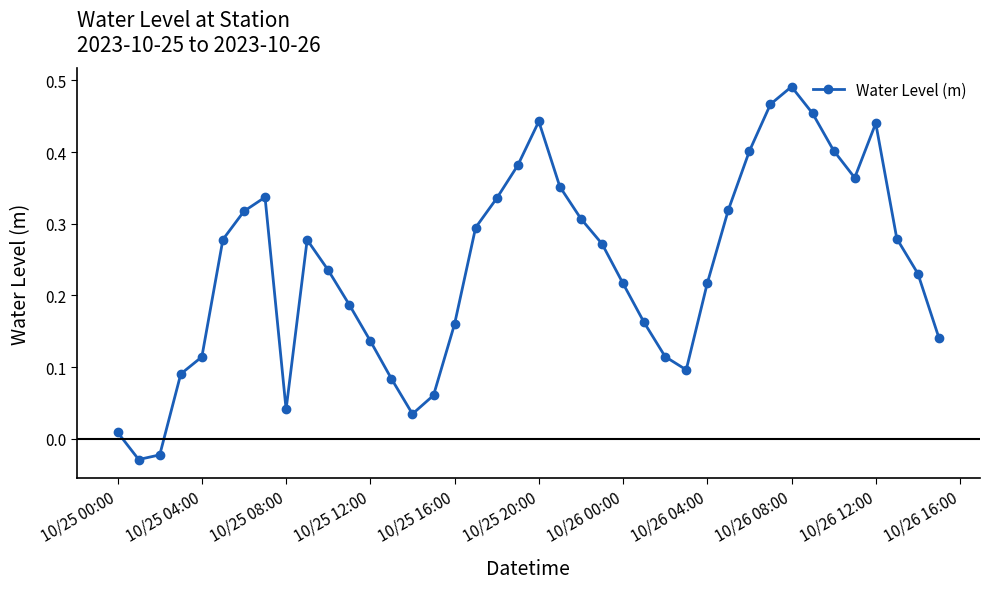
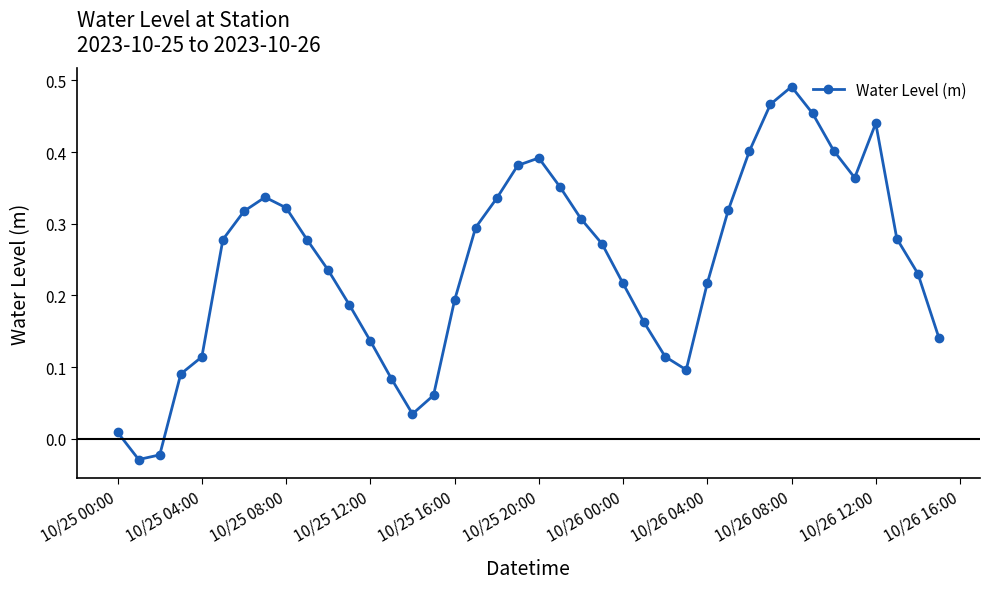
  {
    "10/25 00:00": 0.01,
    "10/25 04:00": 0.11,
-   "10/25 08:00": 0.04,
+   "10/25 08:00": 0.32,
    "10/25 12:00": 0.14,
-   "10/25 16:00": 0.16,
-   "10/25 20:00": 0.44,
+   "10/25 16:00": 0.19,
+   "10/25 20:00": 0.39,
    "10/26 00:00": 0.22,
    "10/26 04:00": 0.22,
    "10/26 08:00": 0.49,
    "10/26 12:00": 0.44
  }
